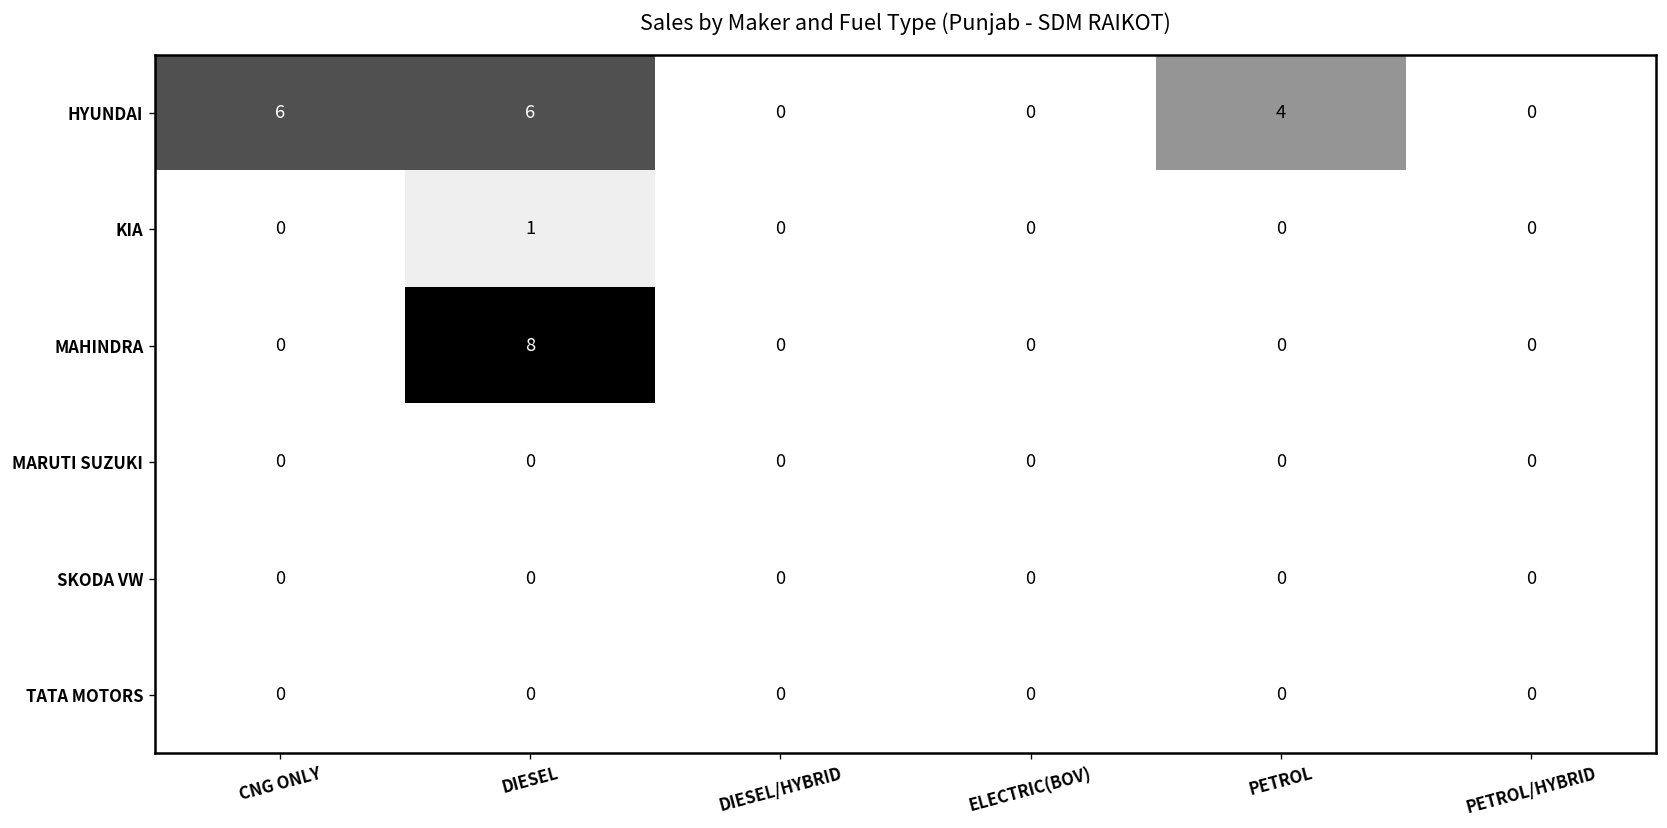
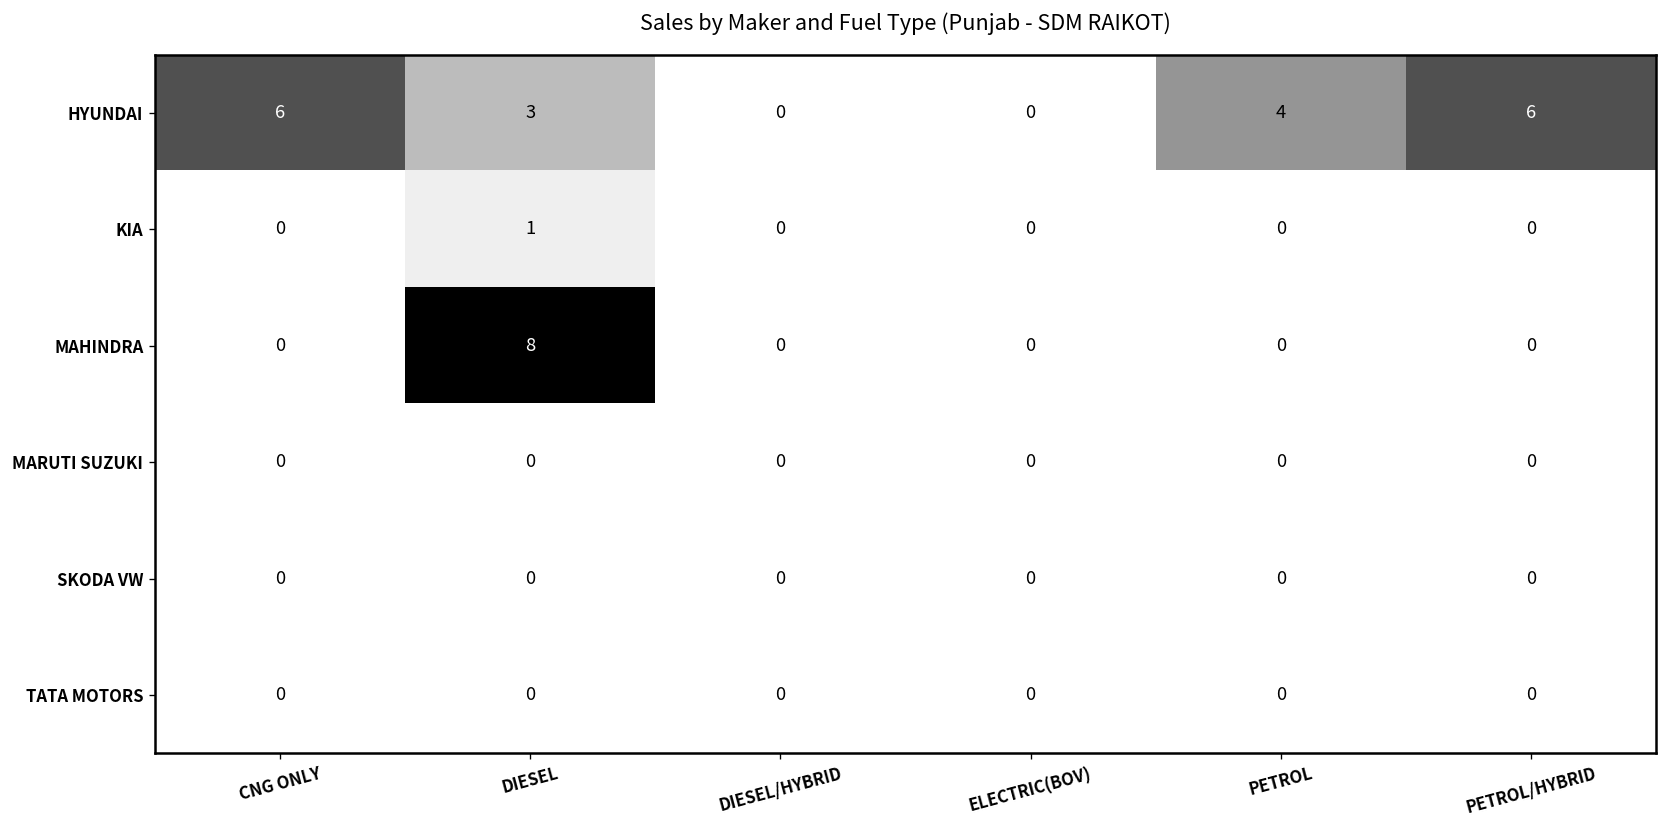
  {
    "HYUNDAI": {
      "CNG ONLY": 6,
-     "DIESEL": 6,
+     "DIESEL": 3,
      "DIESEL/HYBRID": 0,
      "ELECTRIC(BOV)": 0,
      "PETROL": 4,
-     "PETROL/HYBRID": 0
+     "PETROL/HYBRID": 6
    },
    "KIA": {
      "CNG ONLY": 0,
      "DIESEL": 1,
      "DIESEL/HYBRID": 0,
      "ELECTRIC(BOV)": 0,
      "PETROL": 0,
      "PETROL/HYBRID": 0
    },
    "MAHINDRA": {
      "CNG ONLY": 0,
      "DIESEL": 8,
      "DIESEL/HYBRID": 0,
      "ELECTRIC(BOV)": 0,
      "PETROL": 0,
      "PETROL/HYBRID": 0
    },
    "MARUTI SUZUKI": {
      "CNG ONLY": 0,
      "DIESEL": 0,
      "DIESEL/HYBRID": 0,
      "ELECTRIC(BOV)": 0,
      "PETROL": 0,
      "PETROL/HYBRID": 0
    },
    "SKODA VW": {
      "CNG ONLY": 0,
      "DIESEL": 0,
      "DIESEL/HYBRID": 0,
      "ELECTRIC(BOV)": 0,
      "PETROL": 0,
      "PETROL/HYBRID": 0
    },
    "TATA MOTORS": {
      "CNG ONLY": 0,
      "DIESEL": 0,
      "DIESEL/HYBRID": 0,
      "ELECTRIC(BOV)": 0,
      "PETROL": 0,
      "PETROL/HYBRID": 0
    }
  }
